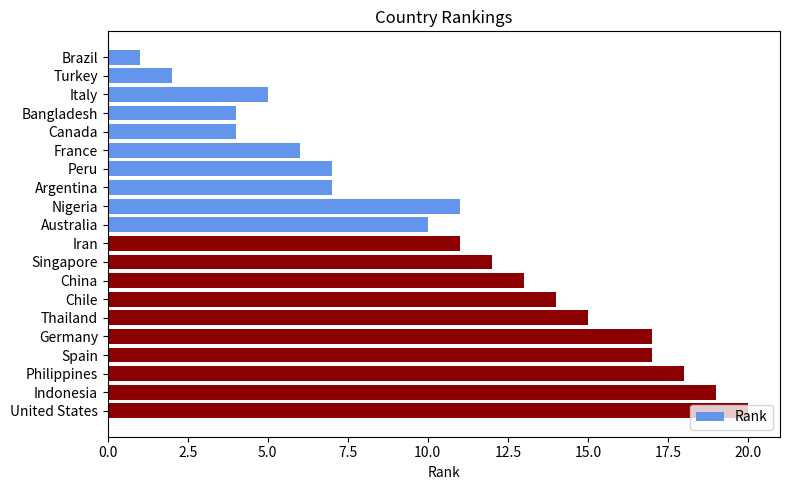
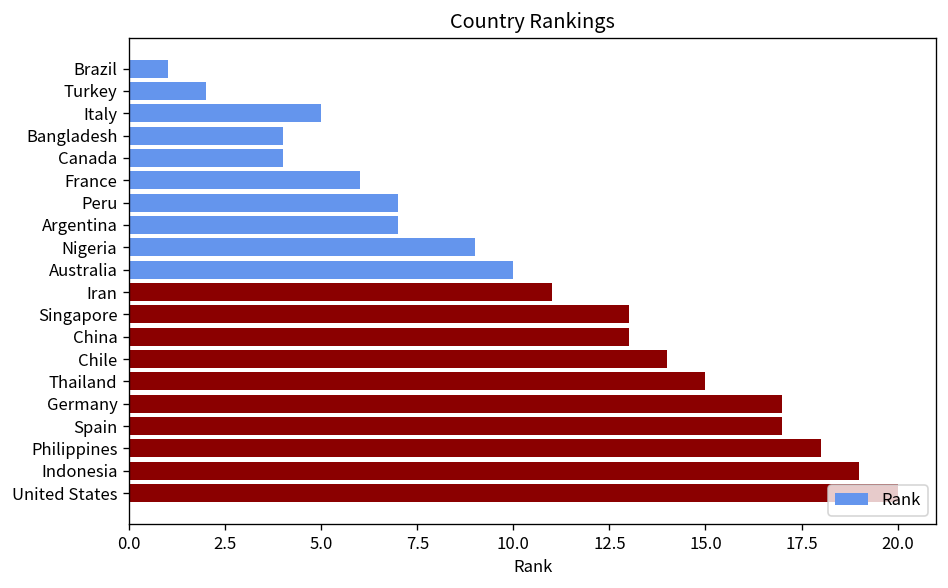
  {
    "Brazil": 1,
    "Turkey": 2,
    "Italy": 5,
    "Bangladesh": 4,
    "Canada": 4,
    "France": 6,
    "Peru": 7,
    "Argentina": 7,
-   "Nigeria": 11,
+   "Nigeria": 9,
    "Australia": 10,
    "Iran": 11,
-   "Singapore": 12,
+   "Singapore": 13,
    "China": 13,
    "Chile": 14,
    "Thailand": 15,
    "Germany": 17,
    "Spain": 17,
    "Philippines": 18,
    "Indonesia": 19
  }
